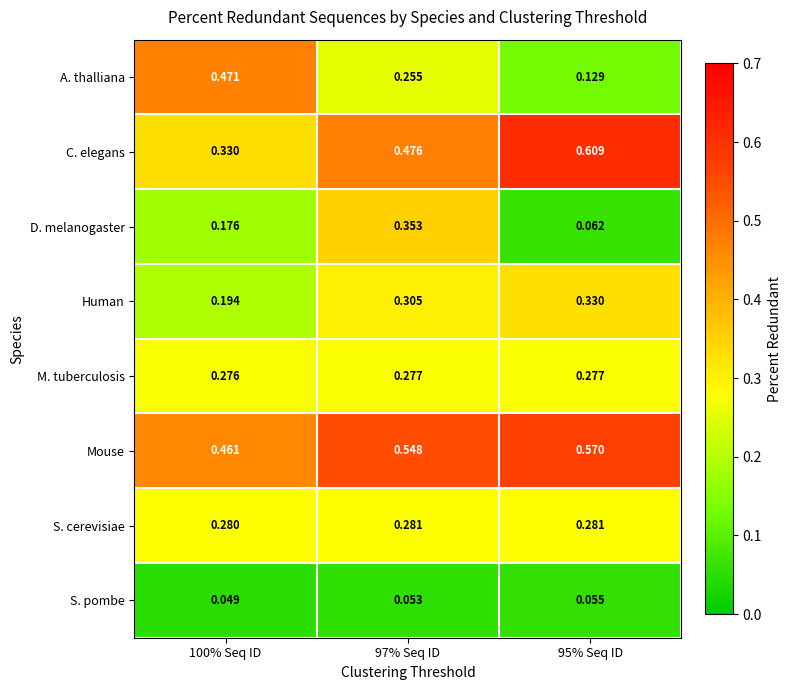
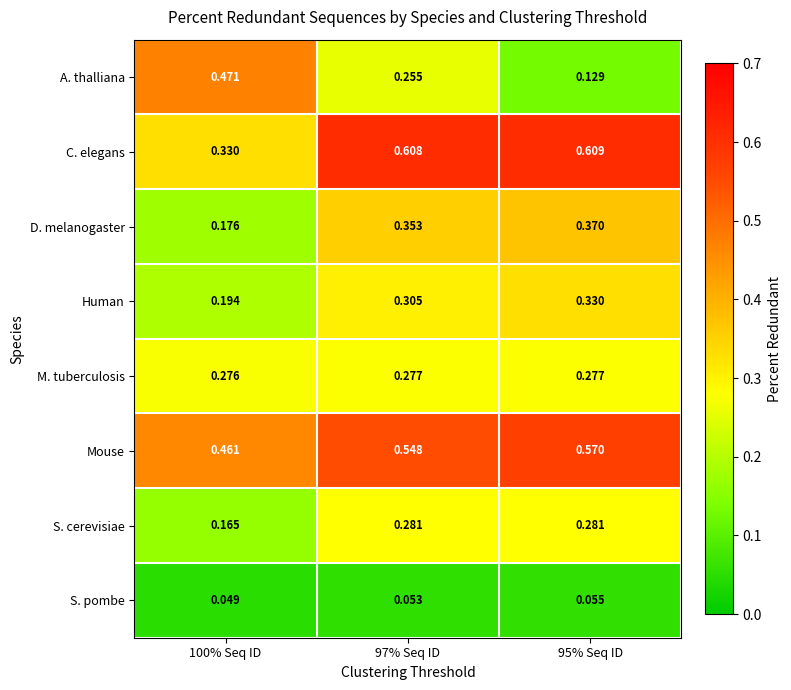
  {
    "A. thalliana": {
      "100% Seq ID": 0.471,
      "97% Seq ID": 0.255,
      "95% Seq ID": 0.129
    },
    "C. elegans": {
      "100% Seq ID": 0.330,
-     "97% Seq ID": 0.476,
+     "97% Seq ID": 0.608,
      "95% Seq ID": 0.609
    },
    "D. melanogaster": {
      "100% Seq ID": 0.176,
      "97% Seq ID": 0.353,
-     "95% Seq ID": 0.062
+     "95% Seq ID": 0.370
    },
    "Human": {
      "100% Seq ID": 0.194,
      "97% Seq ID": 0.305,
      "95% Seq ID": 0.330
    },
    "M. tuberculosis": {
      "100% Seq ID": 0.276,
      "97% Seq ID": 0.277,
      "95% Seq ID": 0.277
    },
    "Mouse": {
      "100% Seq ID": 0.461,
      "97% Seq ID": 0.548,
      "95% Seq ID": 0.570
    },
    "S. cerevisiae": {
-     "100% Seq ID": 0.280,
+     "100% Seq ID": 0.165,
      "97% Seq ID": 0.281,
      "95% Seq ID": 0.281
    },
    "S. pombe": {
      "100% Seq ID": 0.049,
      "97% Seq ID": 0.053,
      "95% Seq ID": 0.055
    }
  }
